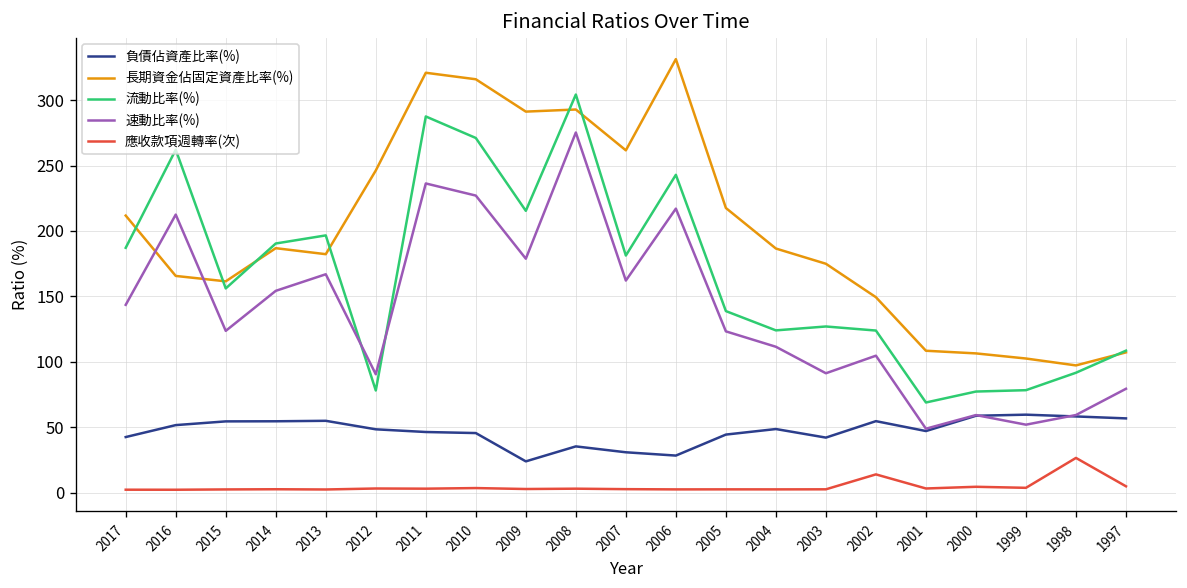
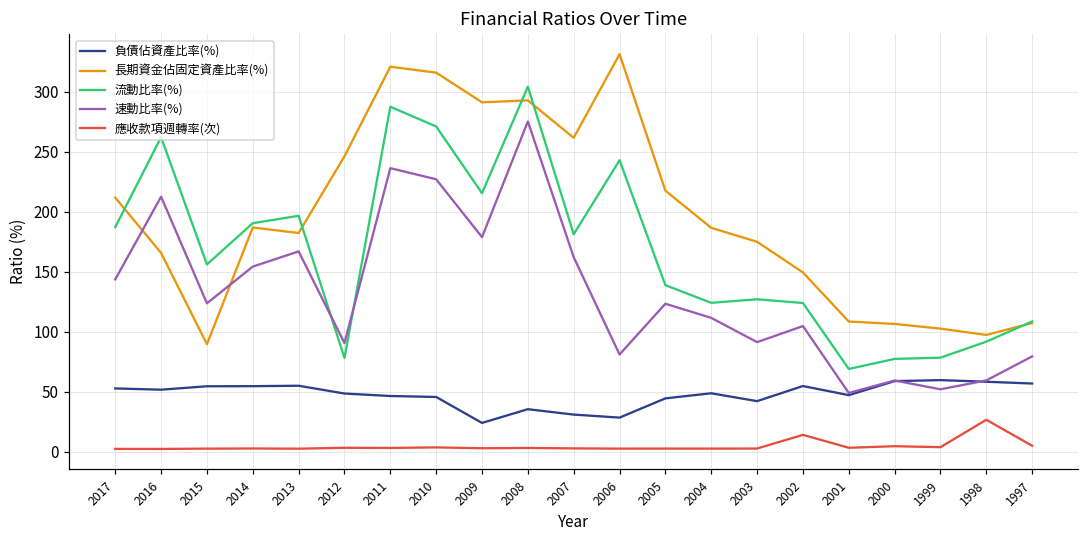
  {
    "負債佔資產比率(%)": {
-     "2017": 42,
+     "2017": 53,
      "2016": 52,
      "2015": 54,
      "2014": 55,
      "2013": 55,
      "2012": 48,
      "2011": 46,
      "2010": 46,
      "2009": 24,
      "2008": 35,
      "2007": 31,
      "2006": 28,
      "2005": 44,
      "2004": 49,
      "2003": 42,
      "2002": 55,
      "1999": 60,
      "1997": 57
    },
    "長期資金佔固定資產比率(%)": {
      "2017": 212,
      "2016": 166,
-     "2015": 162,
+     "2015": 90,
      "2014": 187,
      "2013": 182,
      "2012": 246,
      "2011": 321,
      "2010": 316,
      "2009": 291,
      "2008": 293,
      "2007": 262,
      "2006": 331,
      "2005": 218,
      "2004": 187,
      "2003": 175,
      "2002": 149,
      "2001": 108,
      "2000": 106,
      "1999": 102,
      "1998": 97
    },
    "流動比率(%)": {
      "2017": 187,
      "2015": 156,
      "2014": 190,
      "2013": 197,
      "2012": 78,
      "2011": 288,
      "2010": 271,
      "2009": 215,
      "2008": 304,
      "2007": 181,
      "2006": 243,
      "2005": 139,
      "2004": 124,
      "2003": 127,
      "2002": 124,
      "2001": 69,
      "2000": 77,
      "1999": 78,
      "1998": 92
    },
    "速動比率(%)": {
      "2017": 144,
      "2016": 213,
      "2015": 124,
      "2014": 154,
      "2013": 167,
      "2012": 90,
      "2011": 236,
      "2010": 227,
      "2009": 179,
      "2008": 275,
      "2007": 162,
-     "2006": 217,
+     "2006": 81,
      "2005": 123,
      "2004": 111,
      "2003": 91,
      "2002": 105,
      "1999": 52,
      "1997": 79
    },
    "應收款項週轉率(次)": {
      "2017": 2,
      "2016": 2,
      "2015": 2,
      "2014": 3,
      "2013": 2,
      "2012": 3,
      "2011": 3,
      "2010": 3,
      "2009": 3,
      "2008": 3,
      "2007": 3,
      "2006": 2,
      "2005": 2,
      "2004": 2,
      "2003": 3,
      "2002": 14,
      "2001": 3,
      "2000": 4,
      "1999": 4,
      "1998": 27,
      "1997": 5
    }
  }
